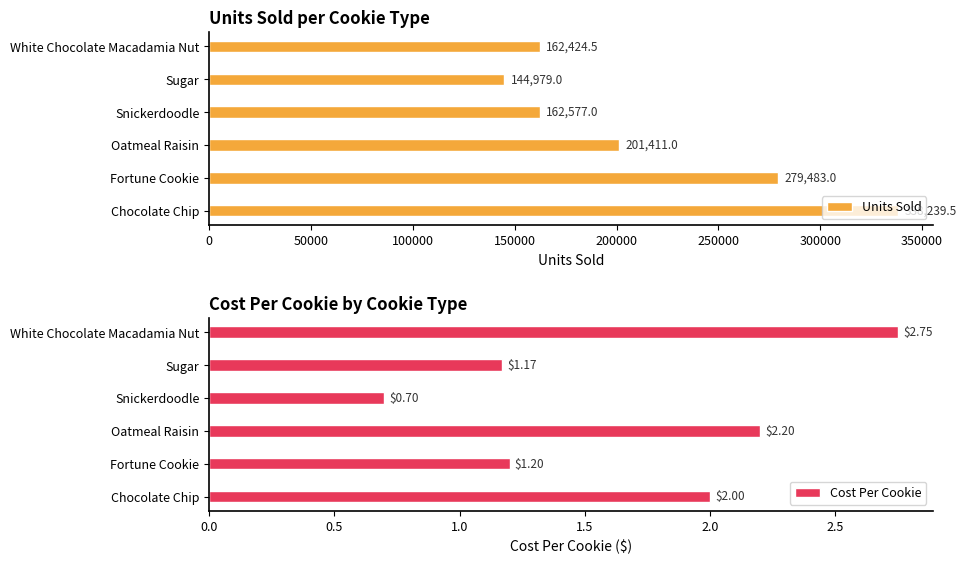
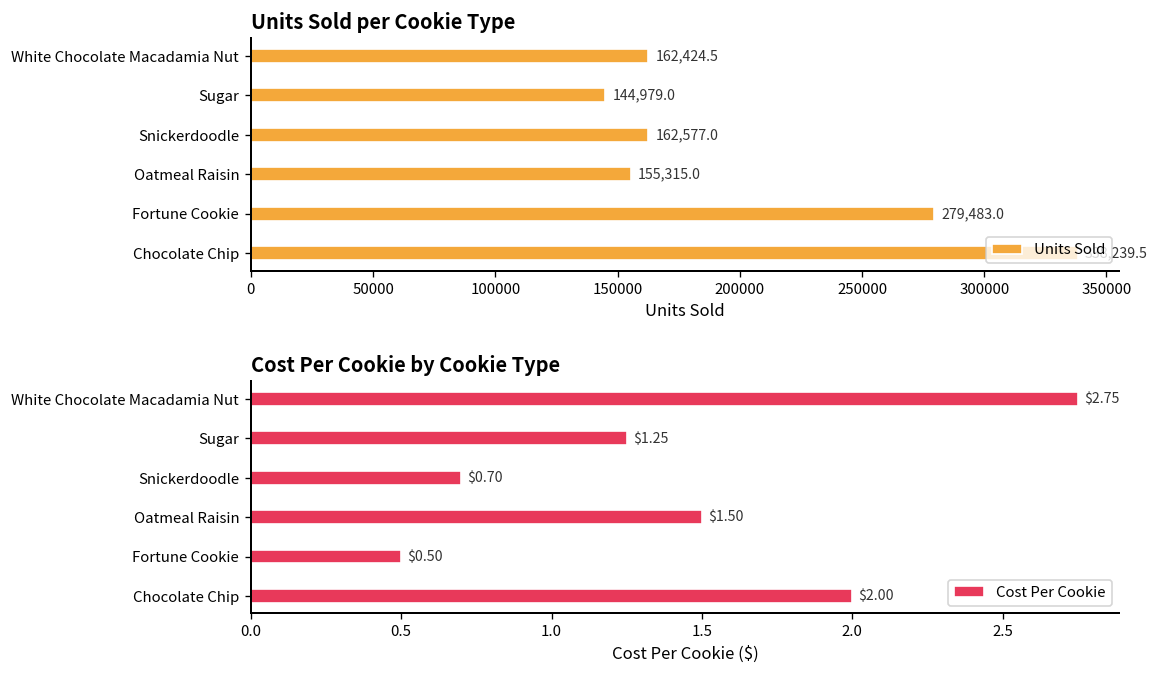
  {
    "Units Sold per Cookie Type": {
      "White Chocolate Macadamia Nut": "162,424.5",
      "Sugar": "144,979.0",
      "Snickerdoodle": "162,577.0",
-     "Oatmeal Raisin": "201,411.0",
+     "Oatmeal Raisin": "155,315.0",
      "Fortune Cookie": "279,483.0"
    },
    "Cost Per Cookie by Cookie Type": {
      "White Chocolate Macadamia Nut": "$2.75",
-     "Sugar": "$1.17",
+     "Sugar": "$1.25",
      "Snickerdoodle": "$0.70",
-     "Oatmeal Raisin": "$2.20",
-     "Fortune Cookie": "$1.20",
+     "Oatmeal Raisin": "$1.50",
+     "Fortune Cookie": "$0.50",
      "Chocolate Chip": "$2.00"
    }
  }
